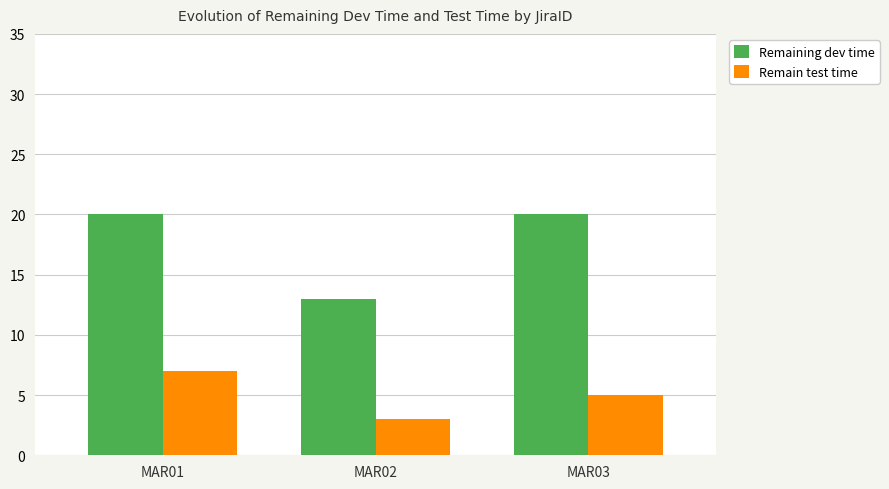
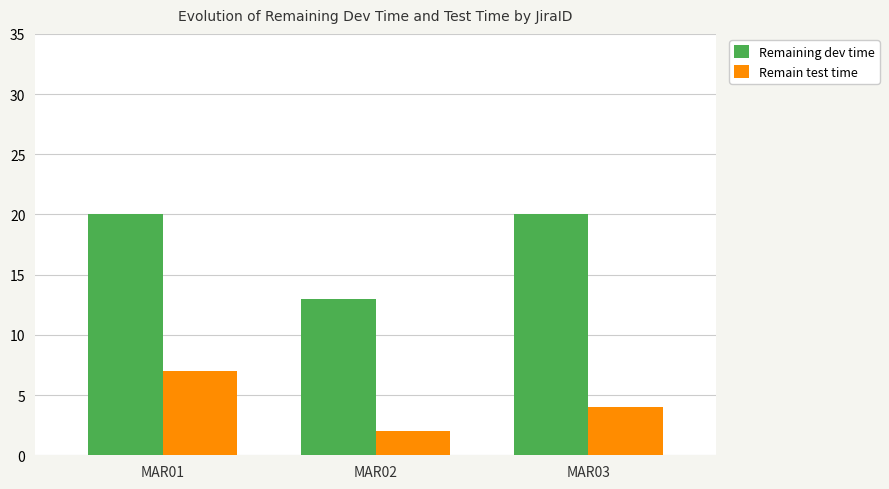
  {
    "Remaining dev time": {
      "MAR01": 20,
      "MAR02": 13,
      "MAR03": 20
    },
    "Remain test time": {
      "MAR01": 7,
-     "MAR02": 3,
-     "MAR03": 5
+     "MAR02": 2,
+     "MAR03": 4
    }
  }
